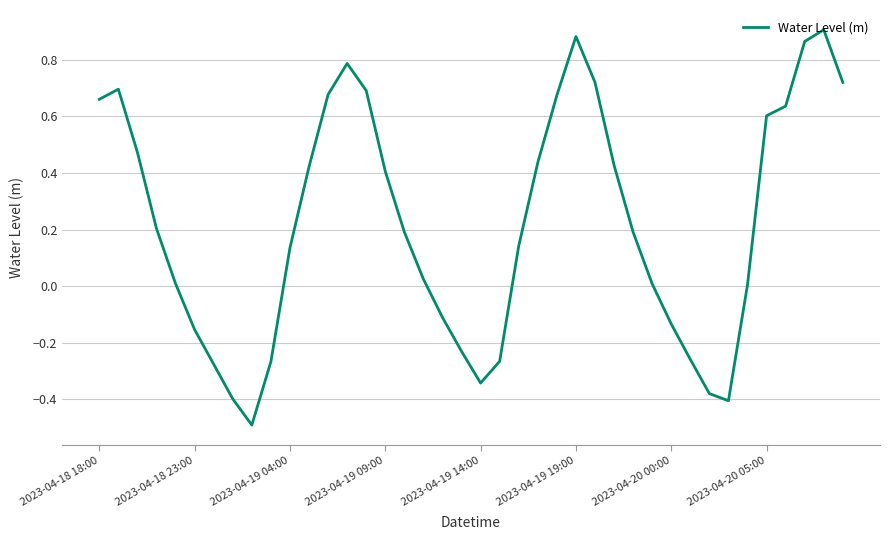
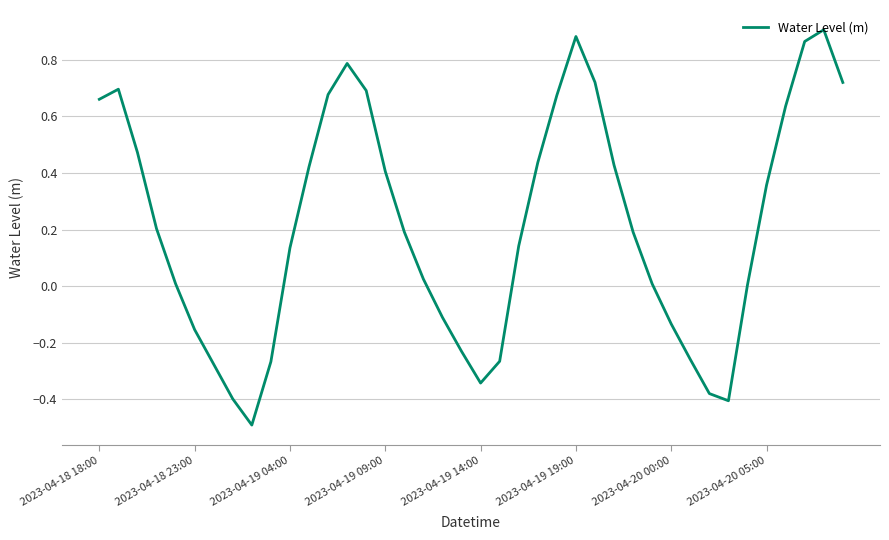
  {
    "2023-04-18 18:00": 0.66,
    "2023-04-18 23:00": -0.15,
    "2023-04-19 04:00": 0.14,
    "2023-04-19 09:00": 0.41,
    "2023-04-19 14:00": -0.34,
    "2023-04-19 19:00": 0.88,
    "2023-04-20 00:00": -0.13,
-   "2023-04-20 05:00": 0.60
+   "2023-04-20 05:00": 0.36
  }
